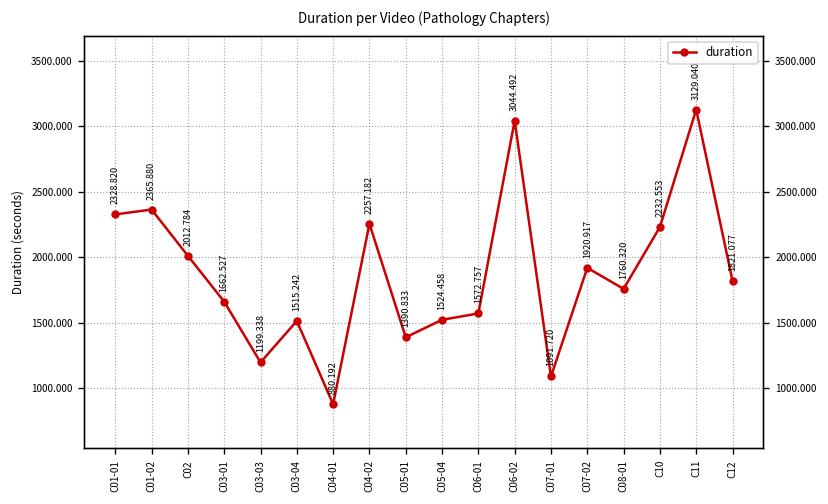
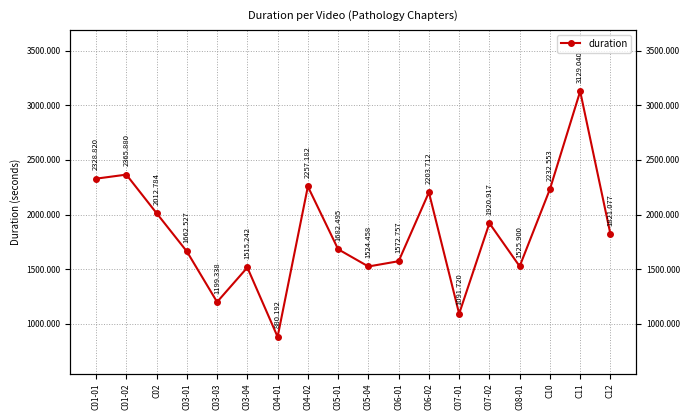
  {
    "C01-01": 2328.820,
    "C01-02": 2365.880,
    "C02": 2012.784,
    "C03-01": 1662.527,
    "C03-03": 1199.338,
    "C03-04": 1515.242,
    "C04-01": 880.192,
    "C04-02": 2257.182,
-   "C05-01": 1390.833,
+   "C05-01": 1682.495,
    "C05-04": 1524.458,
    "C06-01": 1572.757,
-   "C06-02": 3044.492,
+   "C06-02": 2203.712,
    "C07-01": 1091.720,
    "C07-02": 1920.917,
-   "C08-01": 1760.320,
+   "C08-01": 1525.900,
    "C10": 2232.553,
    "C12": 1821.077
  }
